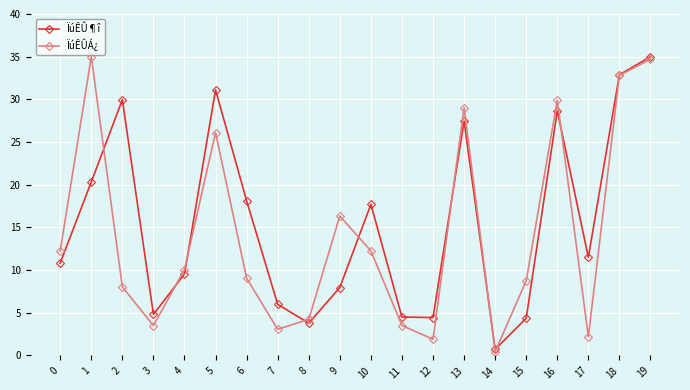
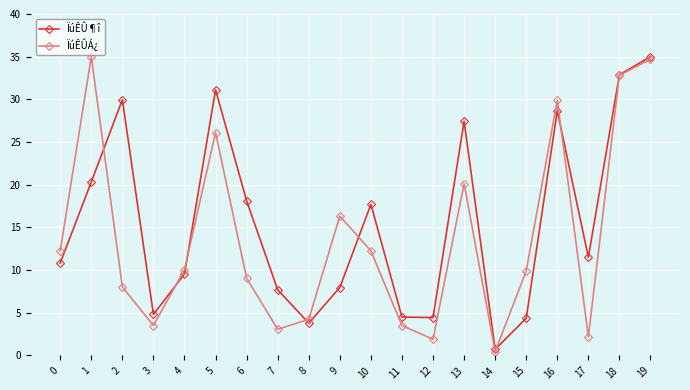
  {
    "ÏúÊÛ¶î": {
      "0": 11,
      "1": 20,
      "2": 30,
      "3": 5,
      "4": 10,
      "5": 31,
      "6": 18,
-     "7": 6,
+     "7": 8,
      "8": 4,
      "9": 8,
      "10": 18,
      "11": 4,
      "12": 4,
      "13": 27,
      "15": 4,
      "16": 29,
      "17": 11
    },
    "ÏúÊÛÁ¿": {
      "0": 12,
      "1": 35,
      "2": 8,
      "3": 4,
      "4": 10,
      "5": 26,
      "6": 9,
      "7": 3,
      "8": 4,
      "9": 16,
      "10": 12,
      "11": 4,
      "12": 2,
-     "13": 29,
-     "15": 9,
+     "13": 20,
+     "15": 10,
      "16": 30,
      "17": 2
    }
  }
